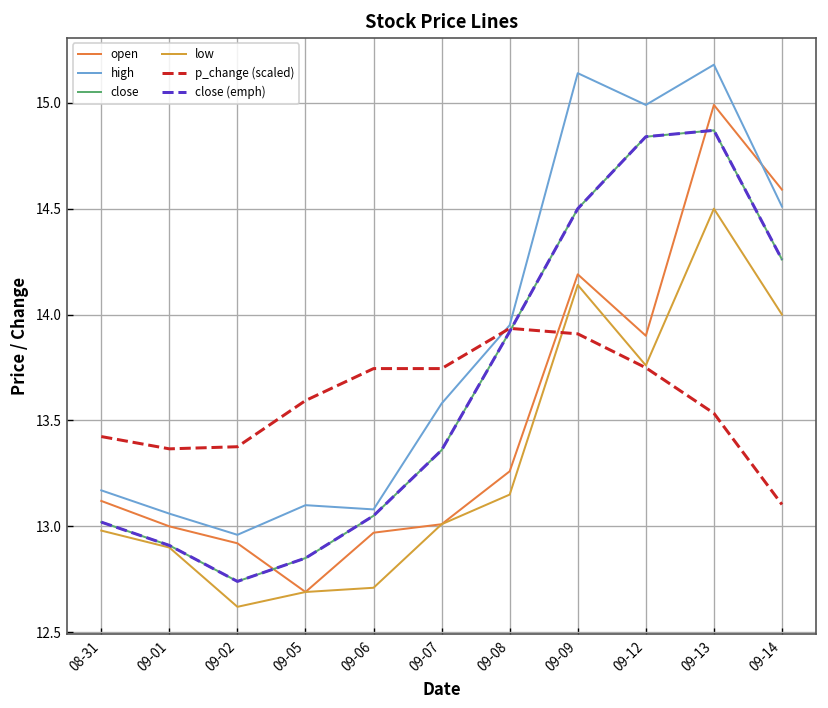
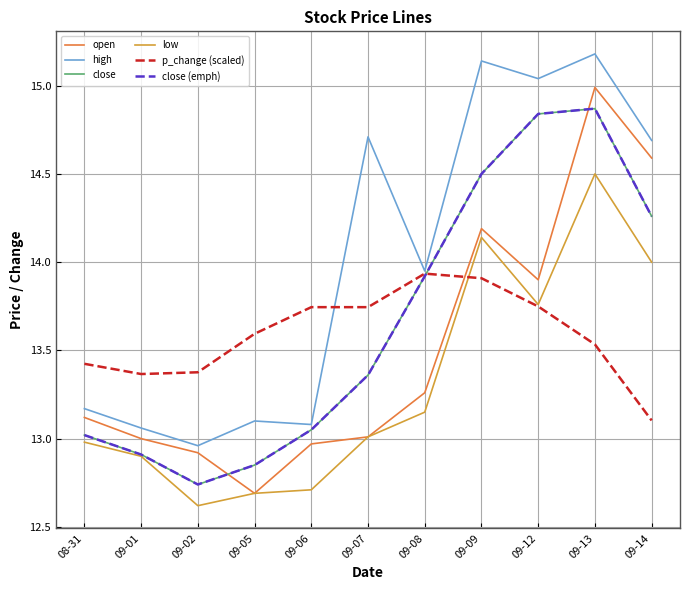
  {
    "high": {
      "08-31": 13.17,
      "09-01": 13.06,
      "09-02": 12.96,
      "09-05": 13.10,
      "09-06": 13.08,
-     "09-07": 13.58,
+     "09-07": 14.71,
      "09-08": 13.95,
      "09-09": 15.14,
-     "09-12": 14.99,
+     "09-12": 15.04,
      "09-13": 15.18,
-     "09-14": 14.51
+     "09-14": 14.69
    },
    "close (emph)": {
      "08-31": 13.02,
      "09-02": 12.74,
      "09-05": 12.85,
      "09-06": 13.05,
      "09-07": 13.36,
      "09-08": 13.92,
      "09-09": 14.50,
      "09-12": 14.84,
      "09-13": 14.87,
      "09-14": 14.26
    },
    "p_change (scaled)": {
      "08-31": 13.42,
      "09-01": 13.37,
      "09-02": 13.38,
      "09-05": 13.59,
      "09-06": 13.75,
      "09-07": 13.75,
      "09-08": 13.94,
      "09-09": 13.91,
      "09-13": 13.53,
      "09-14": 13.10
    }
  }
